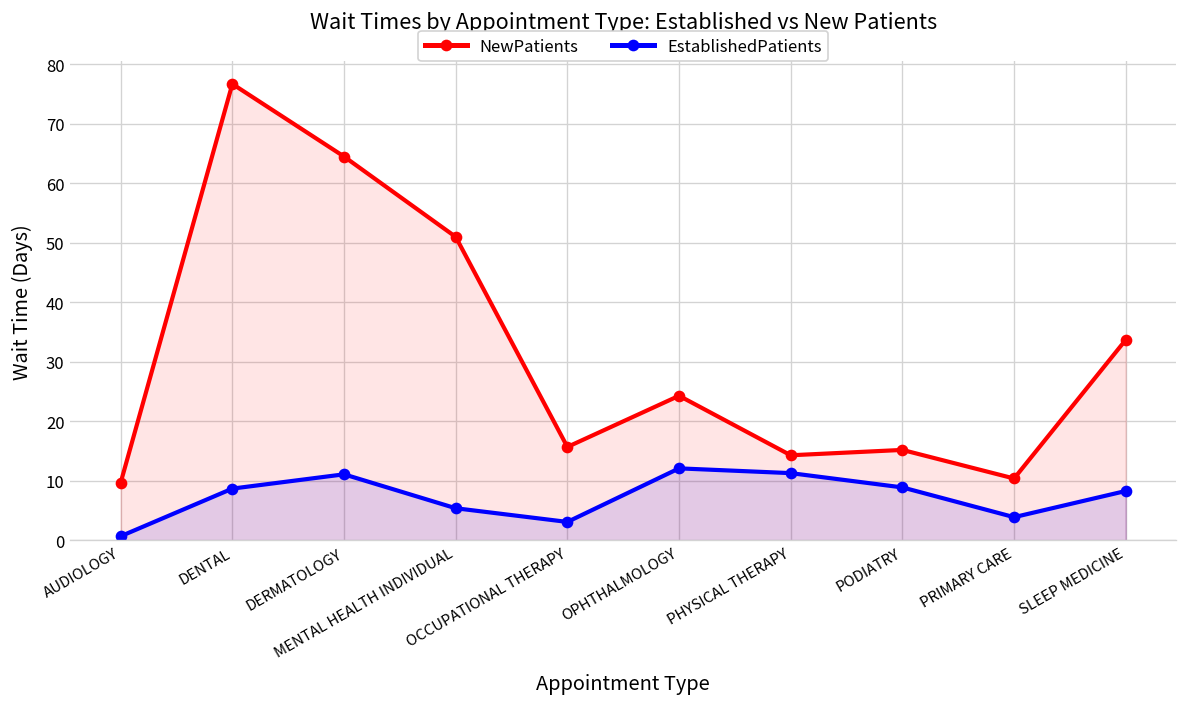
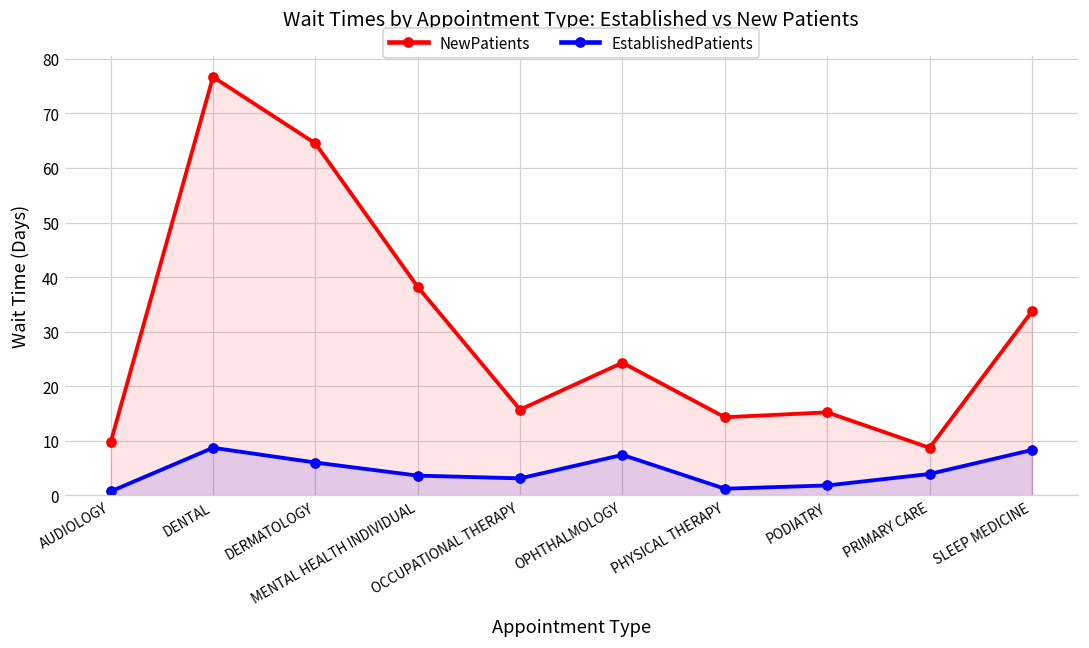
  {
    "NewPatients": {
      "AUDIOLOGY": 10,
      "DENTAL": 77,
      "DERMATOLOGY": 65,
-     "MENTAL HEALTH INDIVIDUAL": 51,
+     "MENTAL HEALTH INDIVIDUAL": 38,
      "OCCUPATIONAL THERAPY": 16,
      "OPHTHALMOLOGY": 24,
      "PHYSICAL THERAPY": 14,
      "PODIATRY": 15,
-     "PRIMARY CARE": 10,
+     "PRIMARY CARE": 9,
      "SLEEP MEDICINE": 34
    },
    "EstablishedPatients": {
      "AUDIOLOGY": 1,
      "DENTAL": 9,
-     "DERMATOLOGY": 11,
-     "MENTAL HEALTH INDIVIDUAL": 5,
+     "DERMATOLOGY": 6,
+     "MENTAL HEALTH INDIVIDUAL": 4,
      "OCCUPATIONAL THERAPY": 3,
-     "OPHTHALMOLOGY": 12,
-     "PHYSICAL THERAPY": 11,
-     "PODIATRY": 9,
+     "OPHTHALMOLOGY": 7,
+     "PHYSICAL THERAPY": 1,
+     "PODIATRY": 2,
      "PRIMARY CARE": 4,
      "SLEEP MEDICINE": 8
    }
  }
